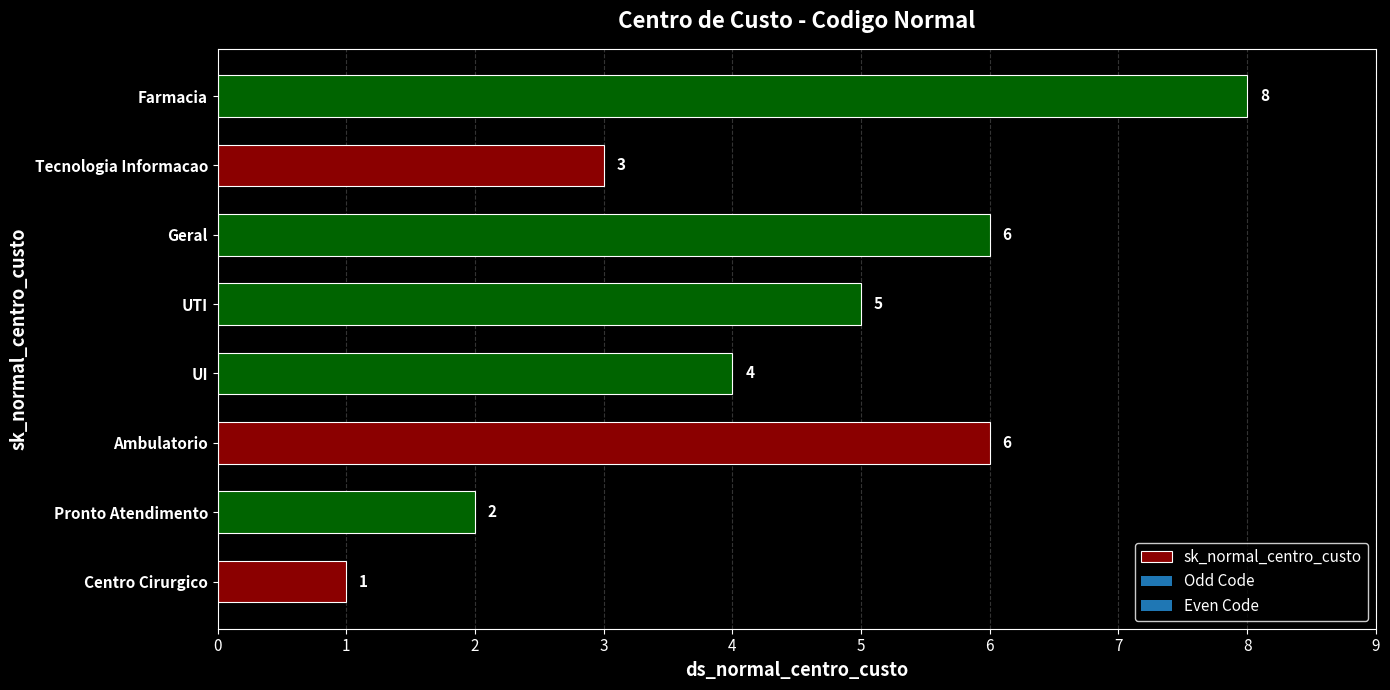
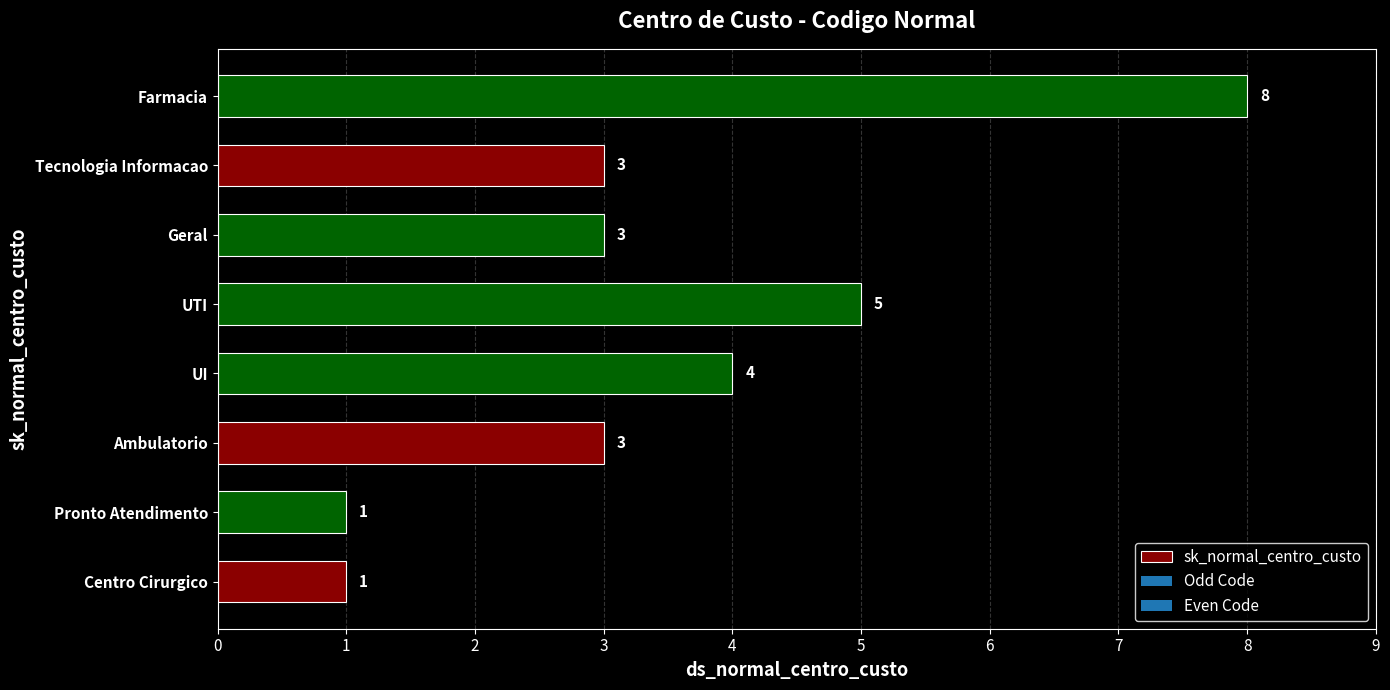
  {
    "Farmacia": 8,
    "Tecnologia Informacao": 3,
-   "Geral": 6,
+   "Geral": 3,
    "UTI": 5,
    "UI": 4,
-   "Ambulatorio": 6,
-   "Pronto Atendimento": 2,
+   "Ambulatorio": 3,
+   "Pronto Atendimento": 1,
    "Centro Cirurgico": 1
  }
